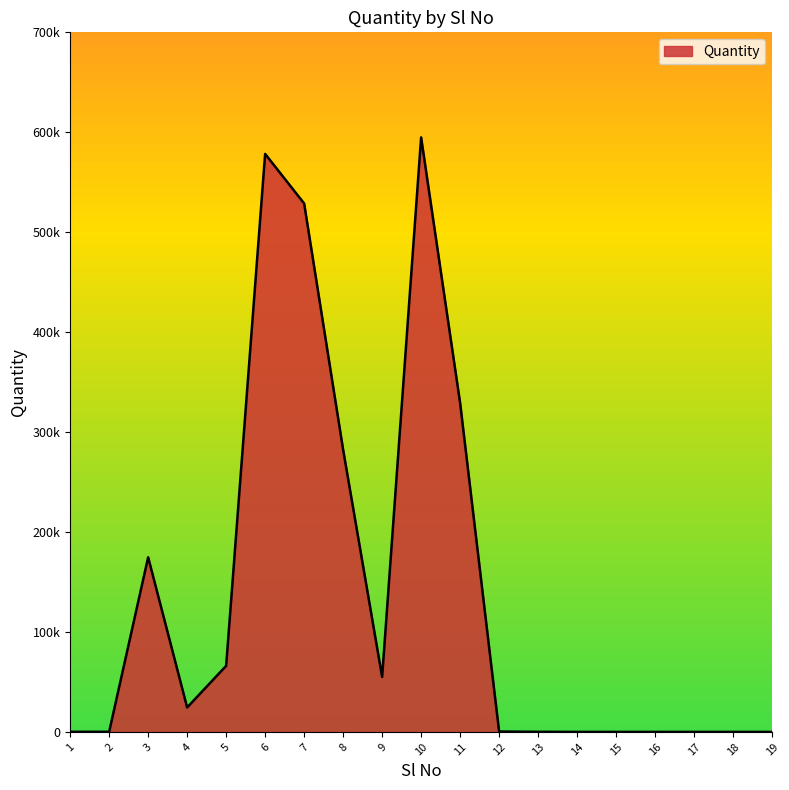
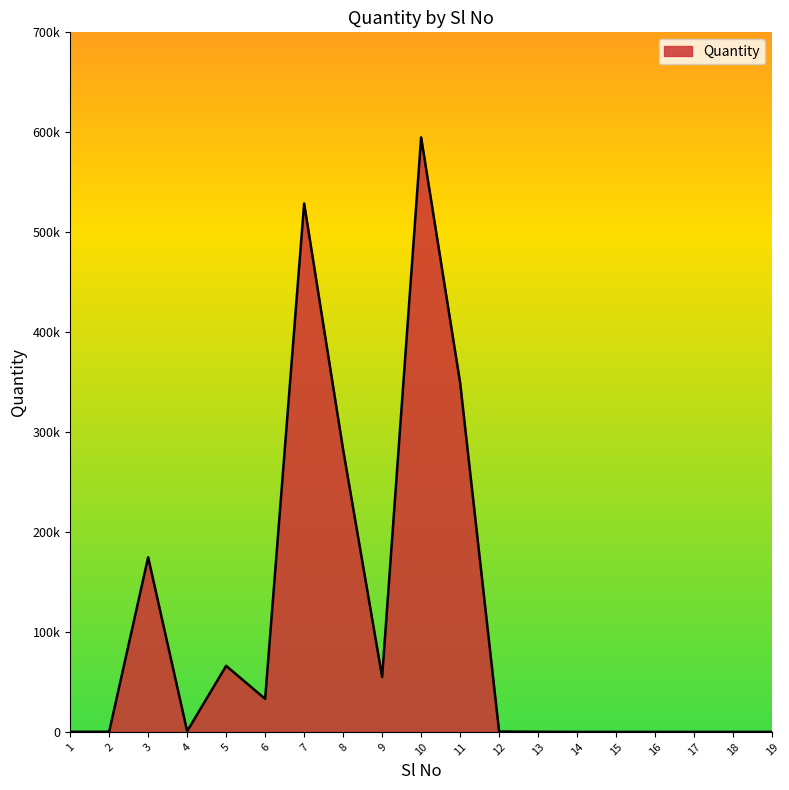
  {
    "1": 0,
    "2": 0,
    "3": 170000,
-   "4": 20000,
+   "4": 0,
    "5": 70000,
-   "6": 580000,
+   "6": 30000,
    "7": 530000,
    "8": 280000,
    "9": 50000,
    "10": 590000,
-   "11": 330000,
+   "11": 350000,
    "12": 0,
    "13": 0,
    "14": 0,
    "15": 0,
    "16": 0,
    "17": 0,
    "18": 0,
    "19": 0
  }
